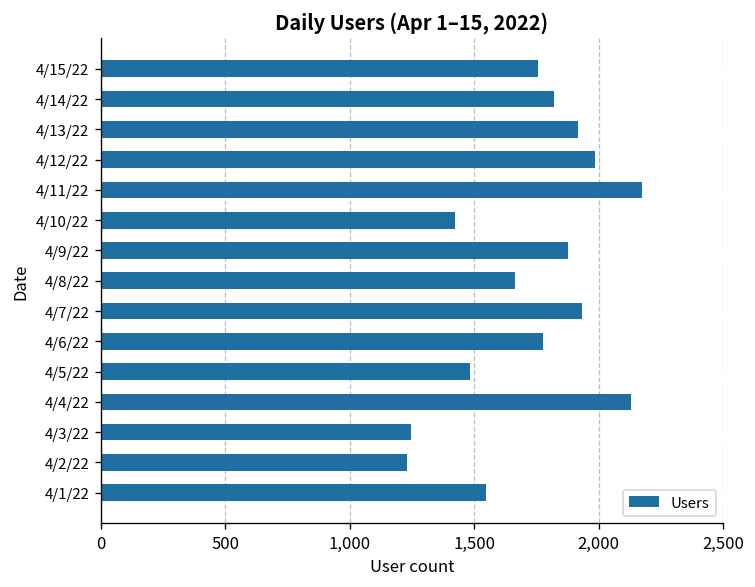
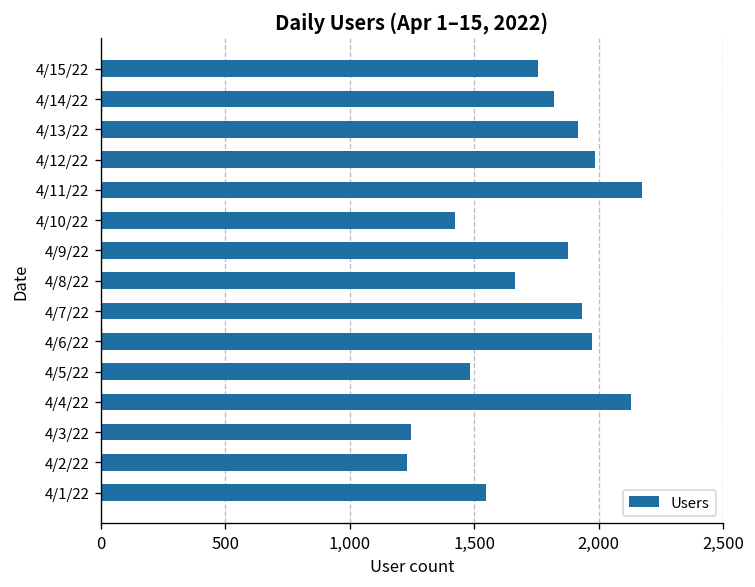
  {
    "4/15/22": "1,760",
    "4/14/22": "1,820",
    "4/13/22": "1,920",
    "4/12/22": "1,990",
    "4/11/22": "2,170",
    "4/10/22": "1,420",
    "4/9/22": "1,880",
    "4/8/22": "1,670",
    "4/7/22": "1,930",
-   "4/6/22": "1,780",
+   "4/6/22": "1,970",
    "4/5/22": "1,480",
    "4/4/22": "2,130",
    "4/3/22": "1,250",
    "4/2/22": "1,230",
    "4/1/22": "1,550"
  }
